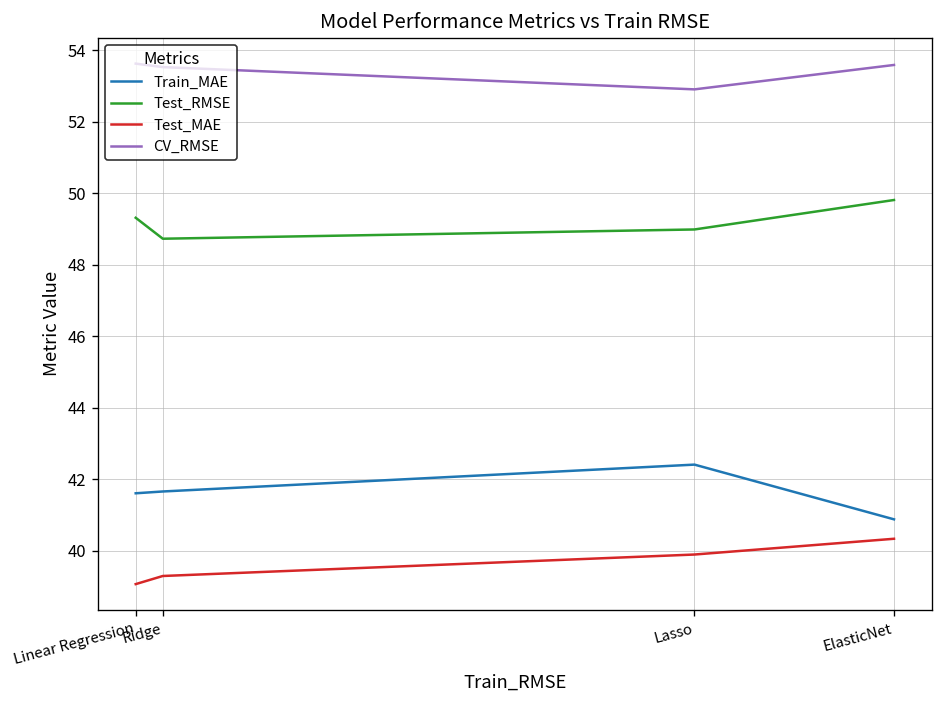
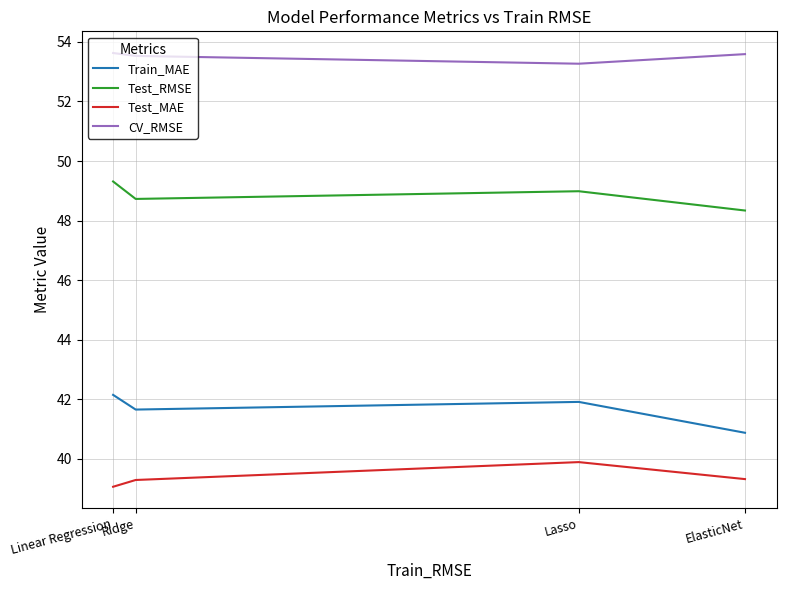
  {
    "Train_MAE": {
-     "Linear Regression": 41.6,
+     "Linear Regression": 42.2,
      "Ridge": 41.7,
-     "Lasso": 42.4,
+     "Lasso": 41.9,
      "ElasticNet": 40.9
    },
    "Test_RMSE": {
      "Linear Regression": 49.3,
      "Ridge": 48.7,
      "Lasso": 49.0,
-     "ElasticNet": 49.8
+     "ElasticNet": 48.3
    },
    "Test_MAE": {
      "Linear Regression": 39.1,
      "Ridge": 39.3,
      "Lasso": 39.9,
-     "ElasticNet": 40.3
+     "ElasticNet": 39.3
    },
    "CV_RMSE": {
-     "Lasso": 52.9,
+     "Lasso": 53.3,
      "ElasticNet": 53.6
    }
  }
